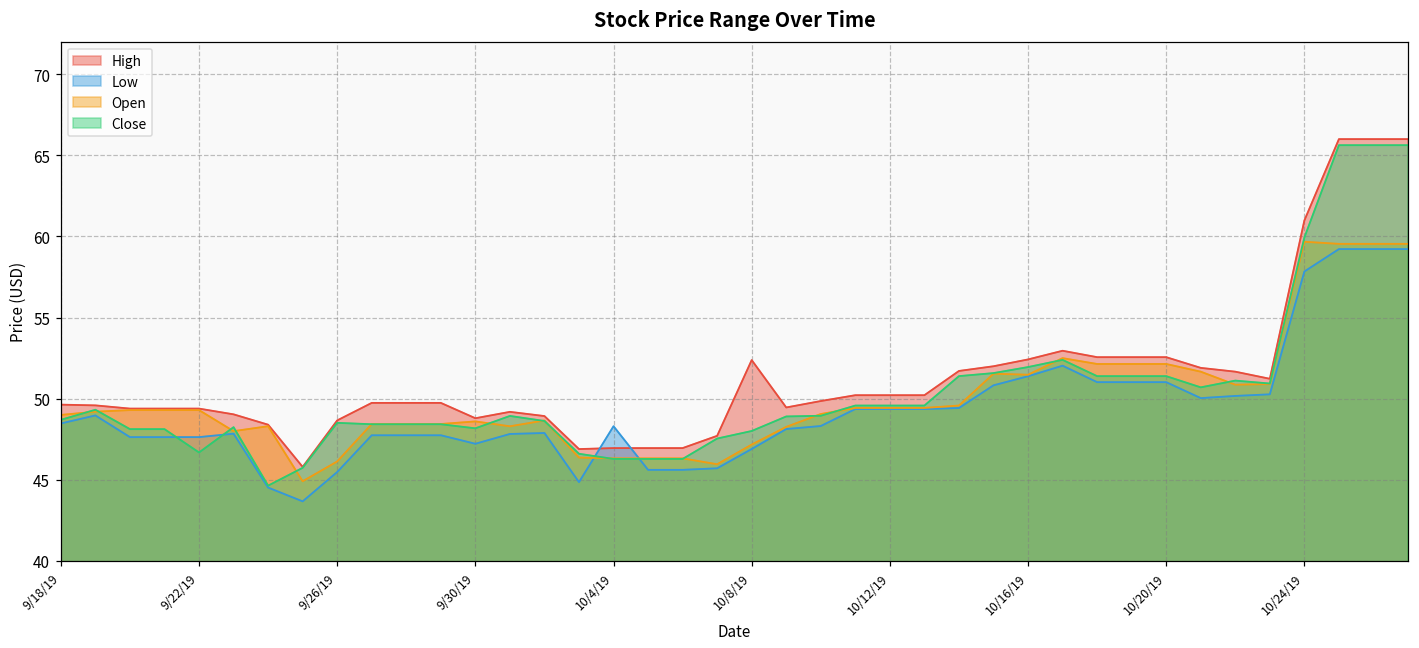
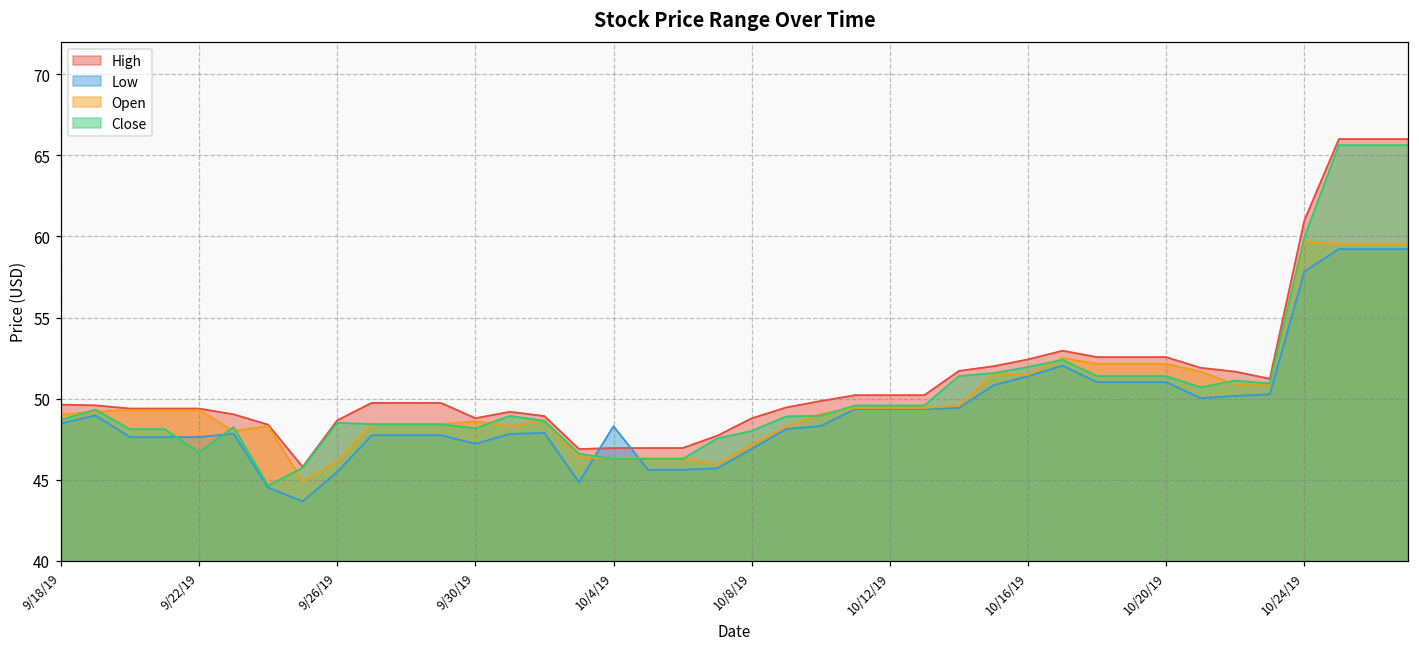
  {
    "High": {
      "9/18/19": 49.6,
      "9/30/19": 48.8,
      "10/4/19": 47.0,
-     "10/8/19": 52.4,
+     "10/8/19": 48.8,
      "10/12/19": 50.2,
      "10/16/19": 52.4,
      "10/20/19": 52.6,
      "10/24/19": 61.0
    },
    "Low": {
      "9/18/19": 48.5,
      "9/22/19": 47.6,
      "9/26/19": 45.5,
      "9/30/19": 47.2,
      "10/4/19": 48.3,
      "10/8/19": 46.9,
      "10/20/19": 51.0,
      "10/24/19": 57.8
    },
    "Open": {
      "9/18/19": 49.0,
      "9/26/19": 46.1,
      "9/30/19": 48.6,
      "10/8/19": 47.2,
      "10/20/19": 52.1,
      "10/24/19": 59.7
    },
    "Close": {
      "9/18/19": 48.7,
      "9/22/19": 46.7,
      "9/30/19": 48.2,
      "10/8/19": 48.0,
      "10/16/19": 52.0,
      "10/20/19": 51.4,
      "10/24/19": 59.9
    }
  }
